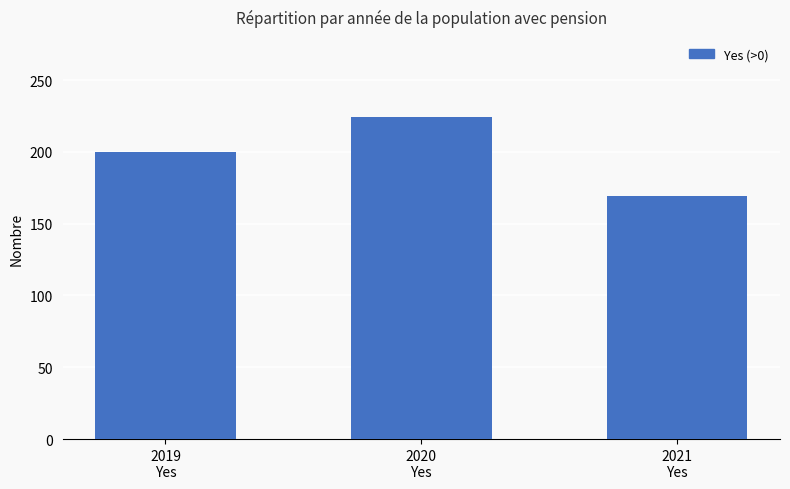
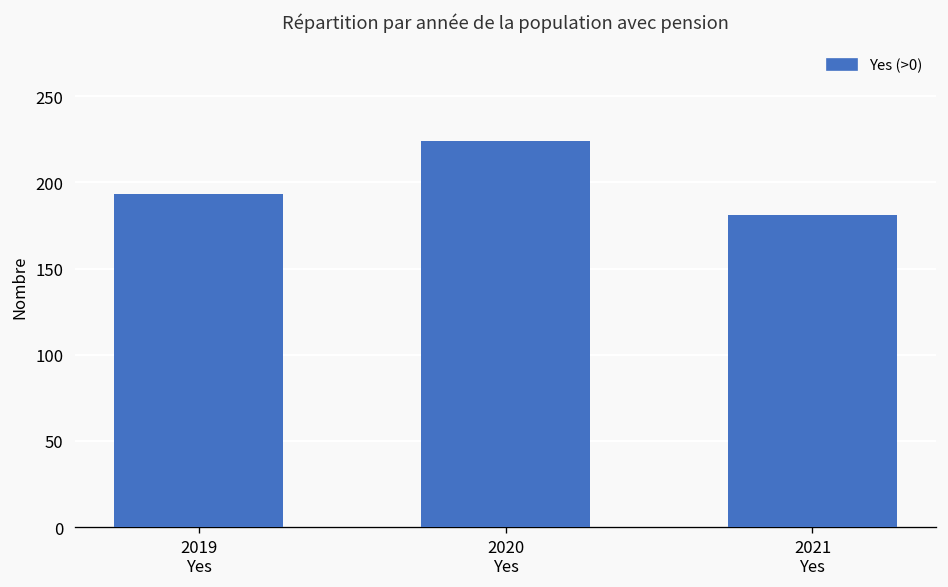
  {
-   "2019 Yes": 200,
+   "2019 Yes": 193,
    "2020 Yes": 224,
-   "2021 Yes": 169
+   "2021 Yes": 181
  }
